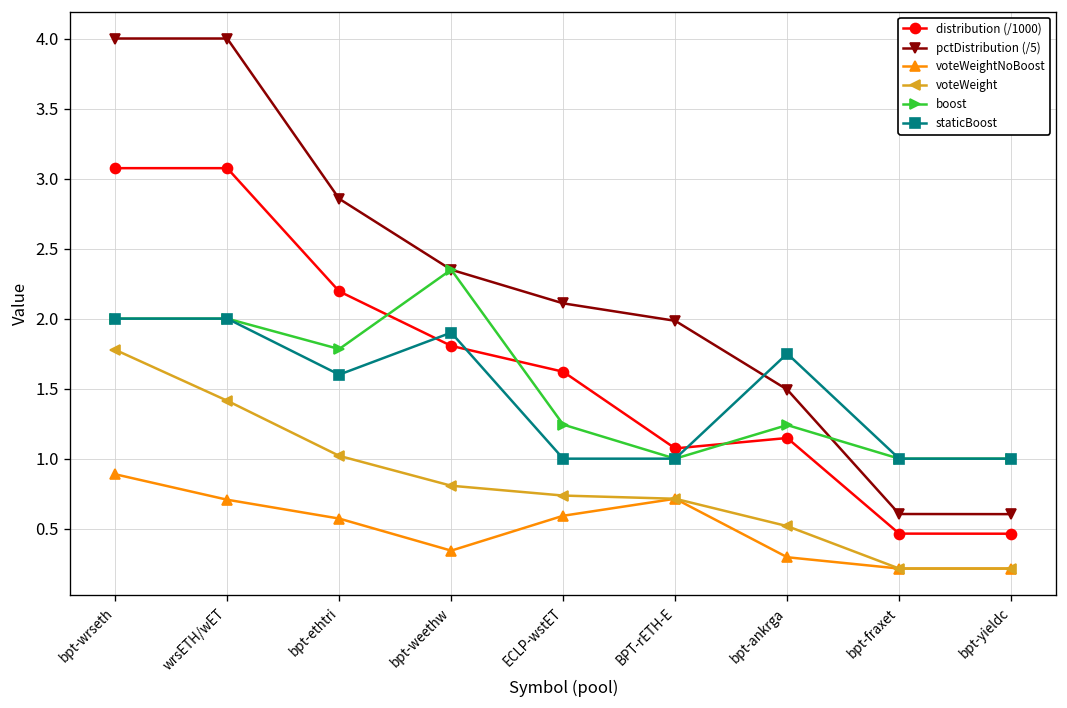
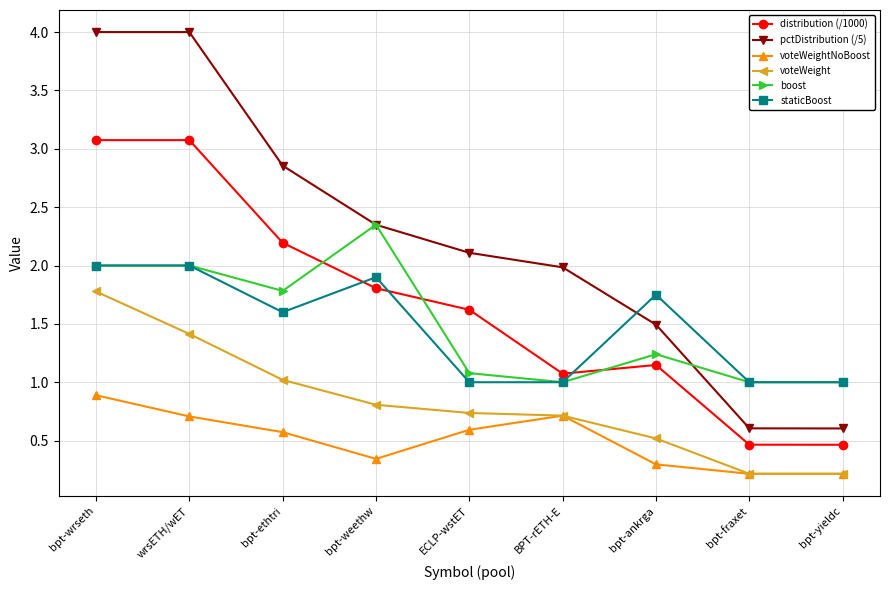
  {
    "distribution (/1000)": {
      "bpt-wrseth": 3.07,
      "wrsETH/wET": 3.07,
      "bpt-ethtri": 2.19,
      "bpt-weethw": 1.81,
      "ECLP-wstET": 1.62,
      "BPT-rETH-E": 1.07,
      "bpt-ankrga": 1.15,
      "bpt-fraxet": 0.46,
      "bpt-yieldc": 0.46
    },
    "pctDistribution (/5)": {
      "bpt-wrseth": 4.00,
      "wrsETH/wET": 4.00,
      "bpt-ethtri": 2.86,
      "ECLP-wstET": 2.11,
      "BPT-rETH-E": 1.98,
      "bpt-ankrga": 1.49,
      "bpt-fraxet": 0.60,
      "bpt-yieldc": 0.60
    },
    "boost": {
      "bpt-ethtri": 1.78,
-     "ECLP-wstET": 1.24,
+     "ECLP-wstET": 1.08,
      "bpt-ankrga": 1.24
    },
    "staticBoost": {
      "bpt-ethtri": 1.60,
      "bpt-weethw": 1.90,
      "ECLP-wstET": 1.00,
      "bpt-ankrga": 1.75
    }
  }
